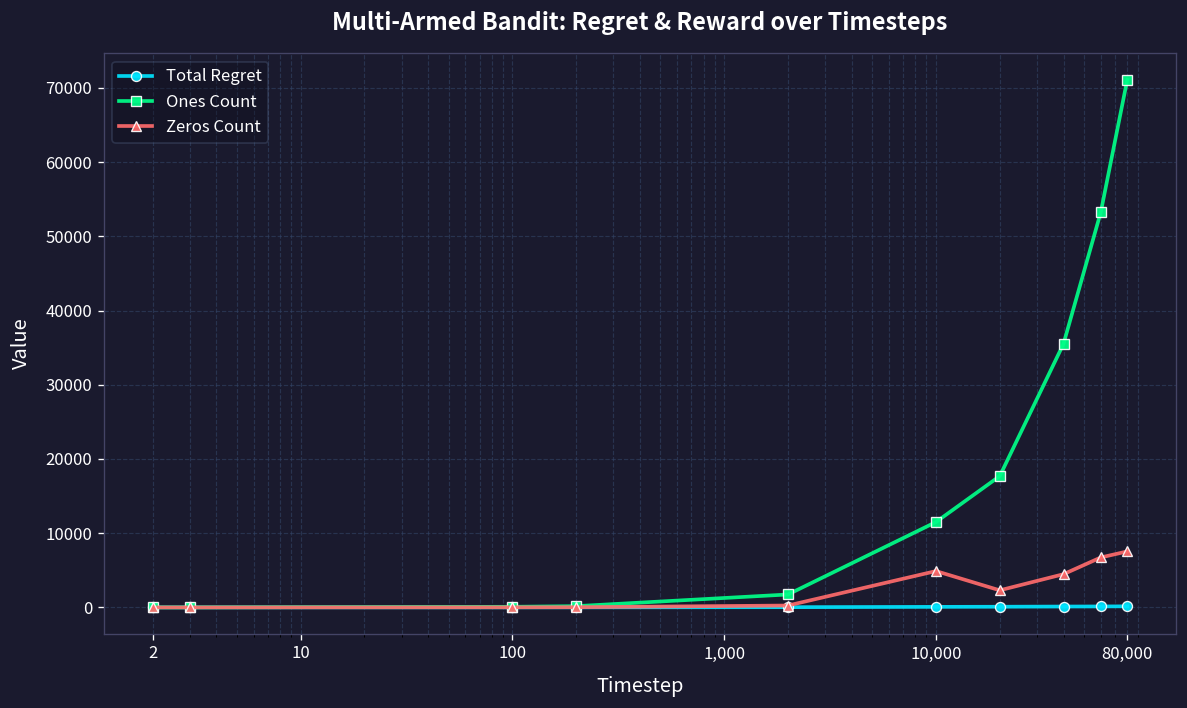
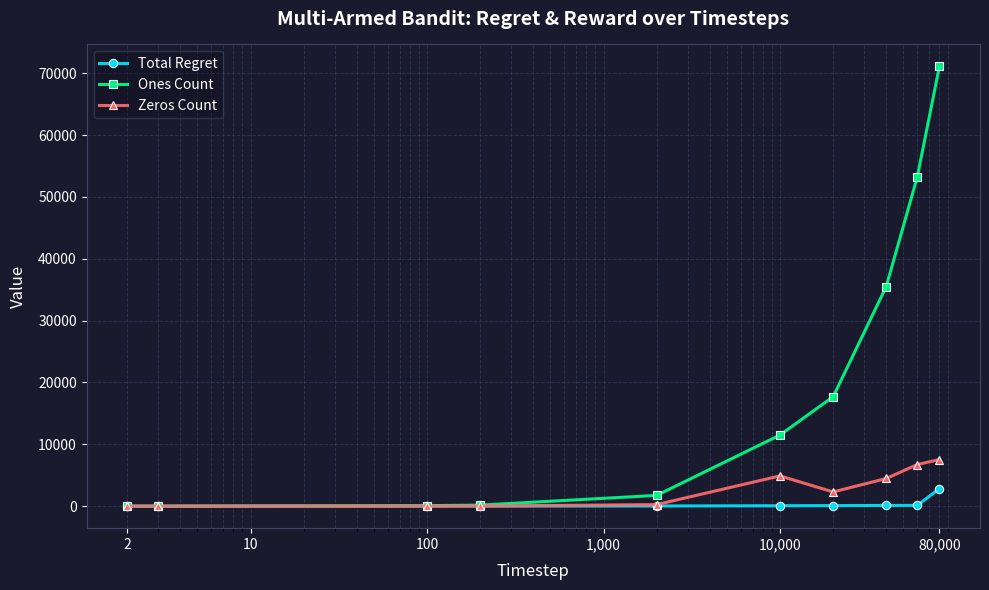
  {
    "Total Regret": {
      "10,000": 0,
-     "80,000": 0
+     "80,000": 3000
    },
    "Ones Count": {
      "10,000": 12000,
      "80,000": 71000
    },
    "Zeros Count": {
      "10,000": 5000,
      "80,000": 8000
    }
  }
